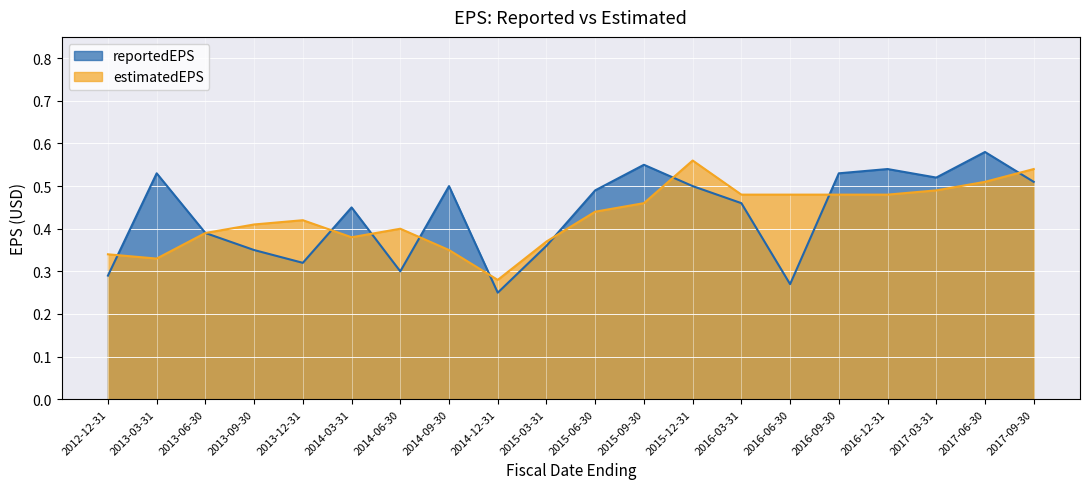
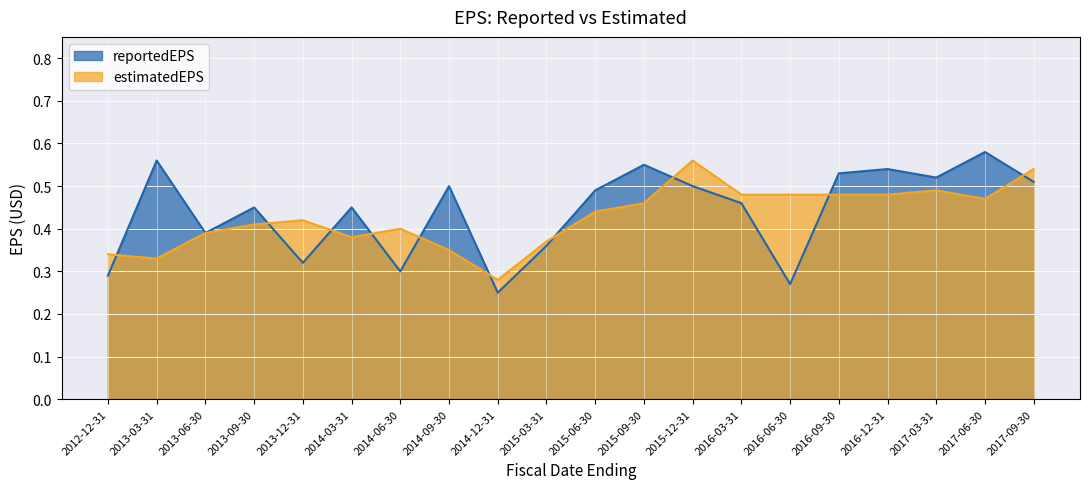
  {
    "reportedEPS": {
      "2012-12-31": 0.29,
-     "2013-03-31": 0.53,
-     "2013-09-30": 0.35,
+     "2013-03-31": 0.56,
+     "2013-09-30": 0.45,
      "2013-12-31": 0.32,
      "2014-03-31": 0.45,
      "2014-06-30": 0.30,
      "2014-09-30": 0.50,
      "2014-12-31": 0.25,
      "2015-03-31": 0.36,
      "2015-06-30": 0.49,
      "2015-09-30": 0.55,
      "2015-12-31": 0.50,
      "2016-03-31": 0.46,
      "2016-06-30": 0.27,
      "2016-09-30": 0.53,
      "2016-12-31": 0.54,
      "2017-03-31": 0.52,
      "2017-06-30": 0.58,
      "2017-09-30": 0.51
    },
    "estimatedEPS": {
      "2012-12-31": 0.34,
      "2013-03-31": 0.33,
      "2013-09-30": 0.41,
      "2013-12-31": 0.42,
      "2014-03-31": 0.38,
      "2014-06-30": 0.40,
      "2014-09-30": 0.35,
      "2014-12-31": 0.28,
      "2015-03-31": 0.37,
      "2015-06-30": 0.44,
      "2015-09-30": 0.46,
      "2015-12-31": 0.56,
      "2016-03-31": 0.48,
      "2016-06-30": 0.48,
      "2016-09-30": 0.48,
      "2016-12-31": 0.48,
      "2017-03-31": 0.49,
-     "2017-06-30": 0.51,
+     "2017-06-30": 0.47,
      "2017-09-30": 0.54
    }
  }
